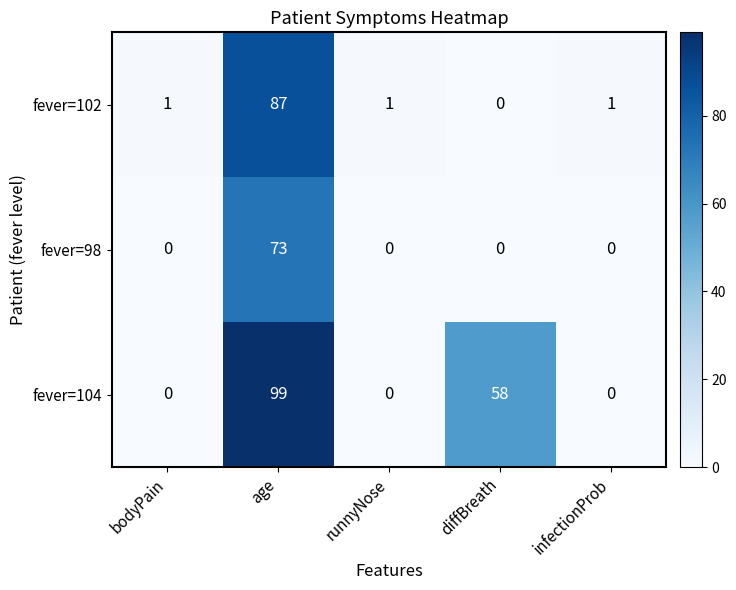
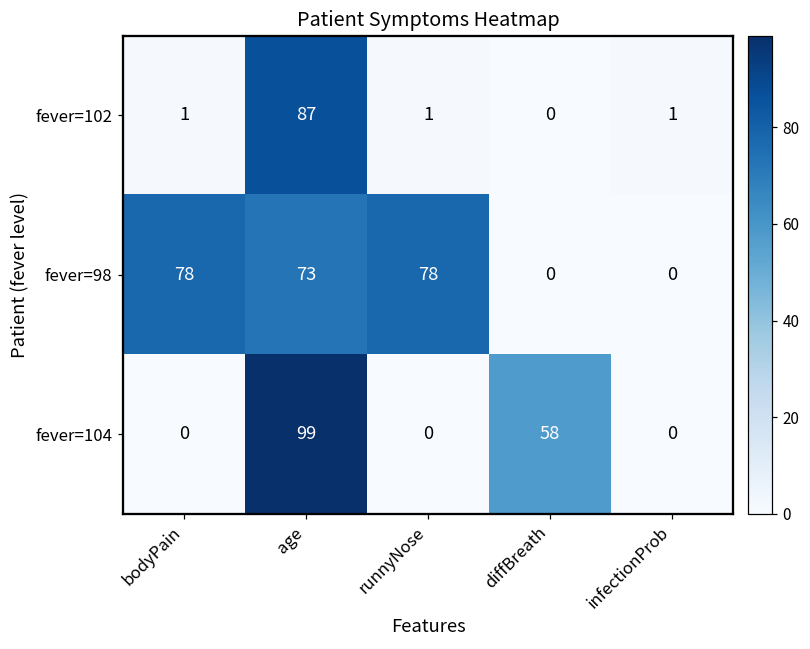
  {
    "fever=102": {
      "bodyPain": 1,
      "age": 87,
      "runnyNose": 1,
      "diffBreath": 0,
      "infectionProb": 1
    },
    "fever=98": {
-     "bodyPain": 0,
+     "bodyPain": 78,
      "age": 73,
-     "runnyNose": 0,
+     "runnyNose": 78,
      "diffBreath": 0,
      "infectionProb": 0
    },
    "fever=104": {
      "bodyPain": 0,
      "age": 99,
      "runnyNose": 0,
      "diffBreath": 58,
      "infectionProb": 0
    }
  }
